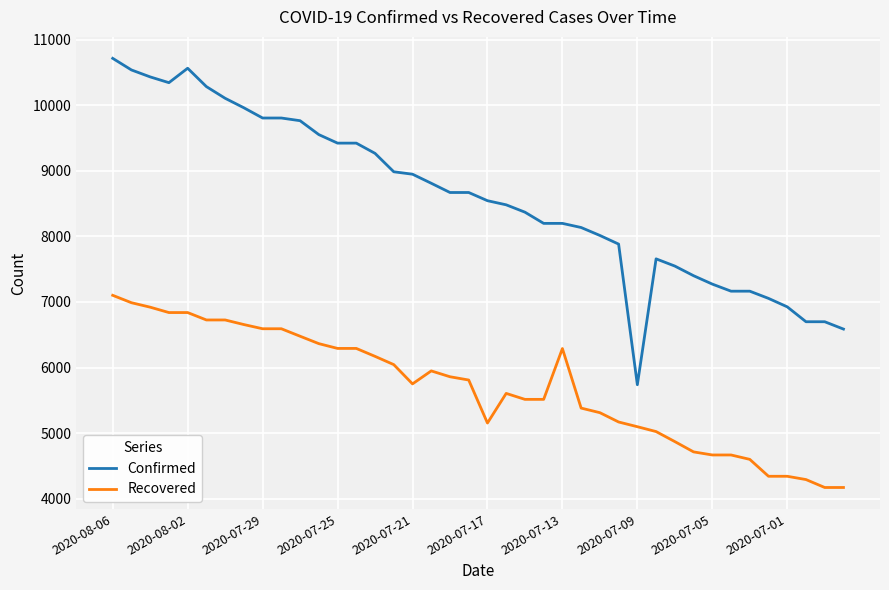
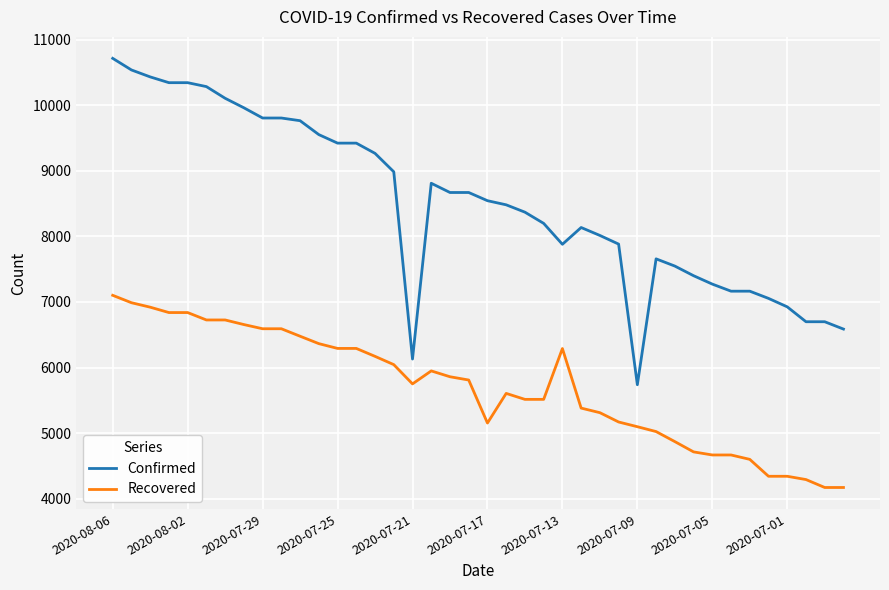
  {
    "Confirmed": {
      "2020-08-06": 10700,
-     "2020-08-02": 10600,
+     "2020-08-02": 10300,
      "2020-07-29": 9800,
      "2020-07-25": 9400,
-     "2020-07-21": 8900,
+     "2020-07-21": 6100,
      "2020-07-17": 8500,
-     "2020-07-13": 8200,
+     "2020-07-13": 7900,
      "2020-07-09": 5700,
      "2020-07-05": 7300,
      "2020-07-01": 6900
    },
    "Recovered": {
      "2020-08-06": 7100,
      "2020-08-02": 6800,
      "2020-07-29": 6600,
      "2020-07-25": 6300,
      "2020-07-21": 5800,
      "2020-07-17": 5200,
      "2020-07-13": 6300,
      "2020-07-09": 5100,
      "2020-07-05": 4700,
      "2020-07-01": 4300
    }
  }
